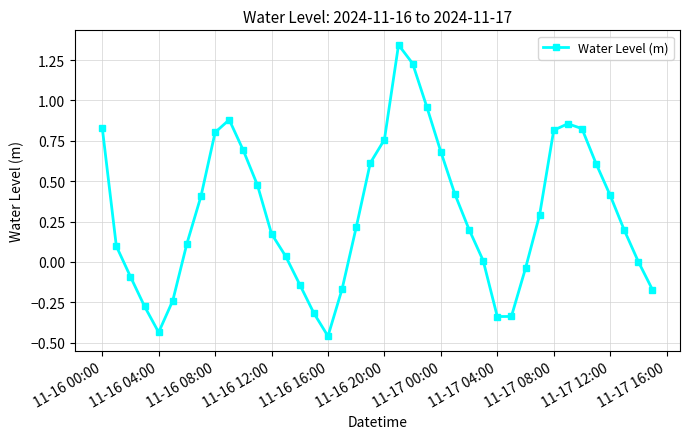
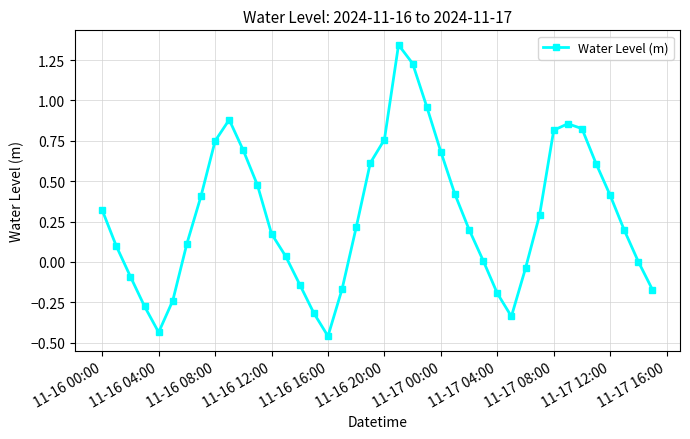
  {
-   "11-16 00:00": 0.83,
+   "11-16 00:00": 0.32,
    "11-16 04:00": -0.44,
-   "11-16 08:00": 0.80,
+   "11-16 08:00": 0.75,
    "11-16 12:00": 0.17,
    "11-16 16:00": -0.46,
    "11-16 20:00": 0.76,
    "11-17 00:00": 0.68,
-   "11-17 04:00": -0.34,
+   "11-17 04:00": -0.19,
    "11-17 08:00": 0.82,
    "11-17 12:00": 0.41
  }
